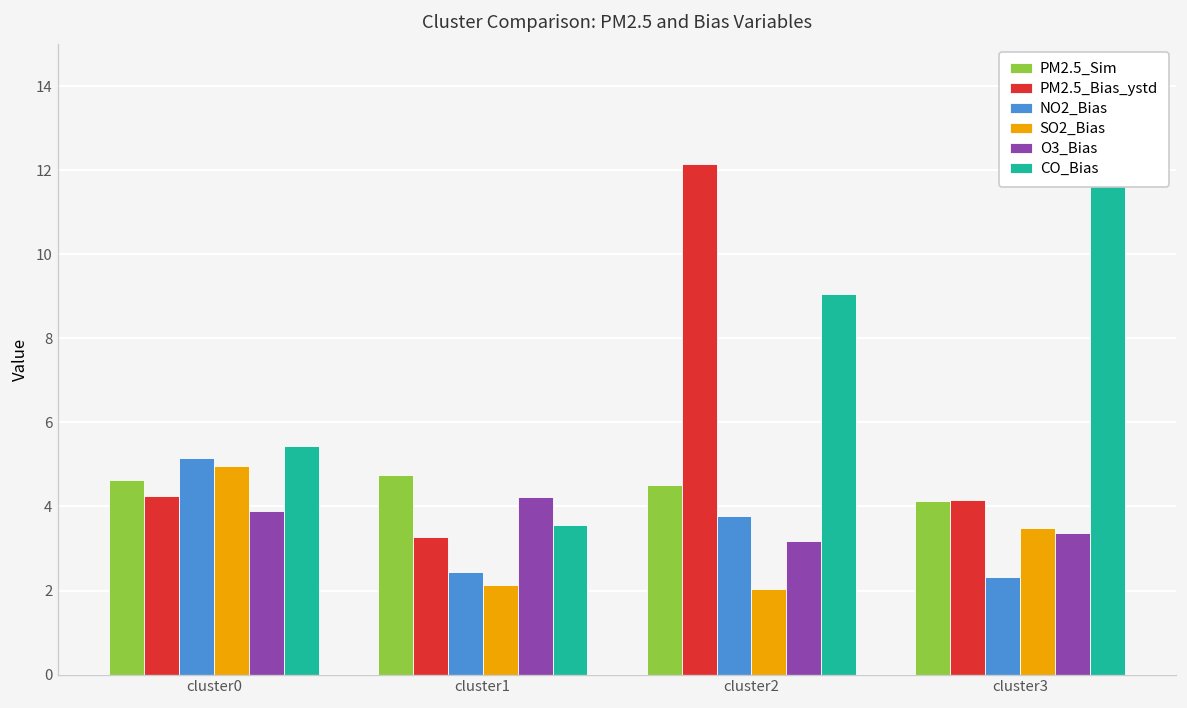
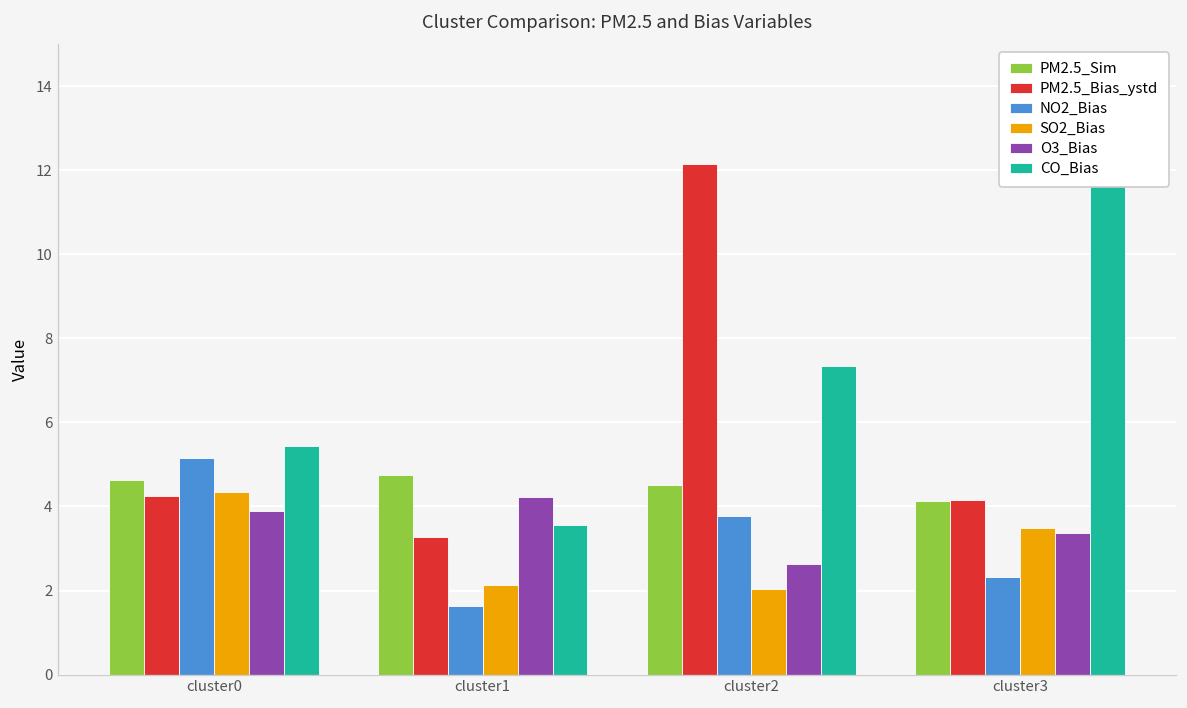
  {
    "PM2.5_Sim": {
      "cluster0": 4.6,
      "cluster1": 4.8,
      "cluster2": 4.5,
      "cluster3": 4.1
    },
    "PM2.5_Bias_ystd": {
      "cluster0": 4.3,
      "cluster1": 3.3,
      "cluster2": 12.1,
      "cluster3": 4.2
    },
    "NO2_Bias": {
      "cluster0": 5.2,
-     "cluster1": 2.5,
+     "cluster1": 1.6,
      "cluster2": 3.8,
      "cluster3": 2.3
    },
    "SO2_Bias": {
-     "cluster0": 5.0,
+     "cluster0": 4.4,
      "cluster1": 2.1,
      "cluster2": 2.0,
      "cluster3": 3.5
    },
    "O3_Bias": {
      "cluster0": 3.9,
      "cluster1": 4.2,
-     "cluster2": 3.2,
+     "cluster2": 2.6,
      "cluster3": 3.4
    },
    "CO_Bias": {
      "cluster0": 5.4,
      "cluster1": 3.6,
-     "cluster2": 9.1
+     "cluster2": 7.4
    }
  }
